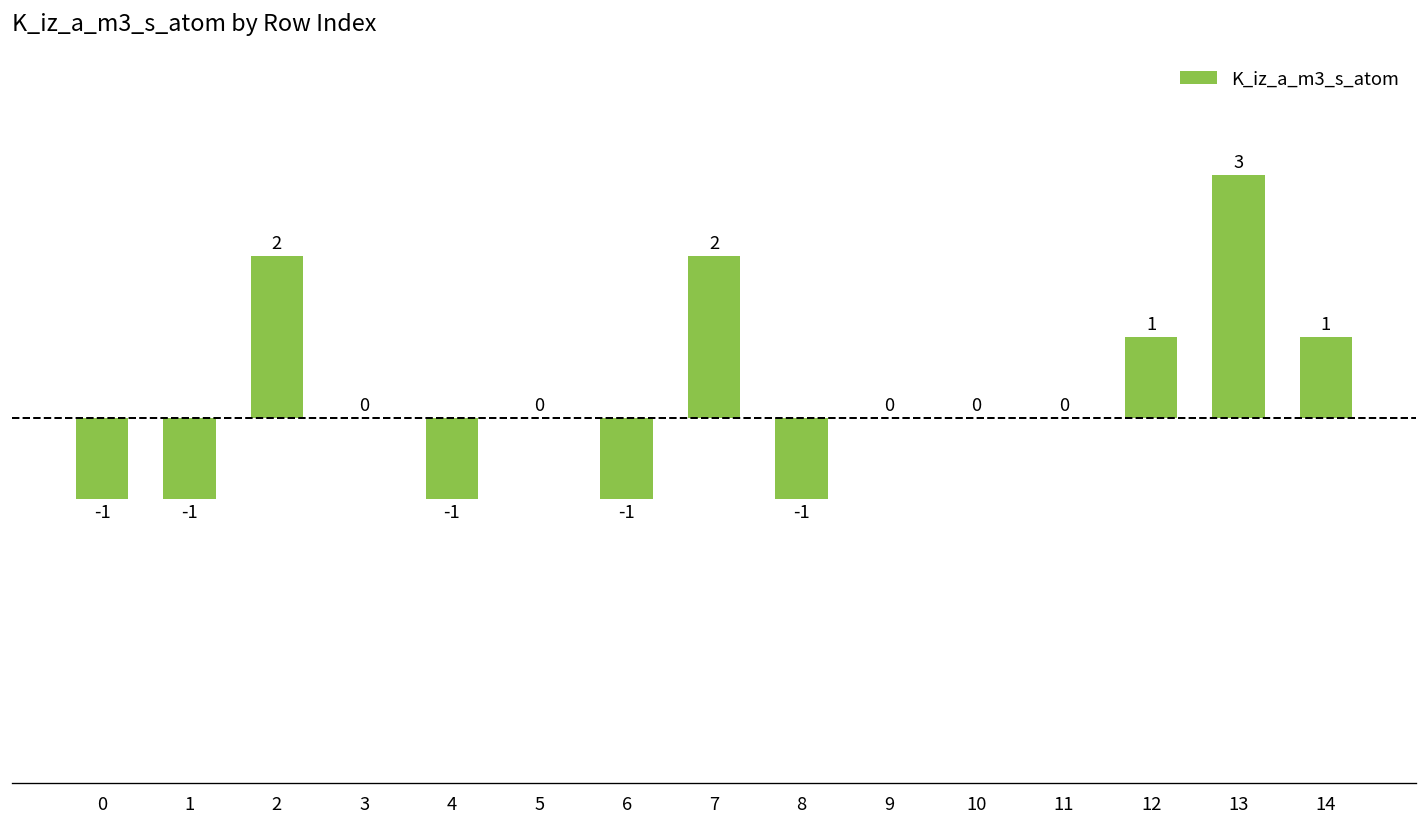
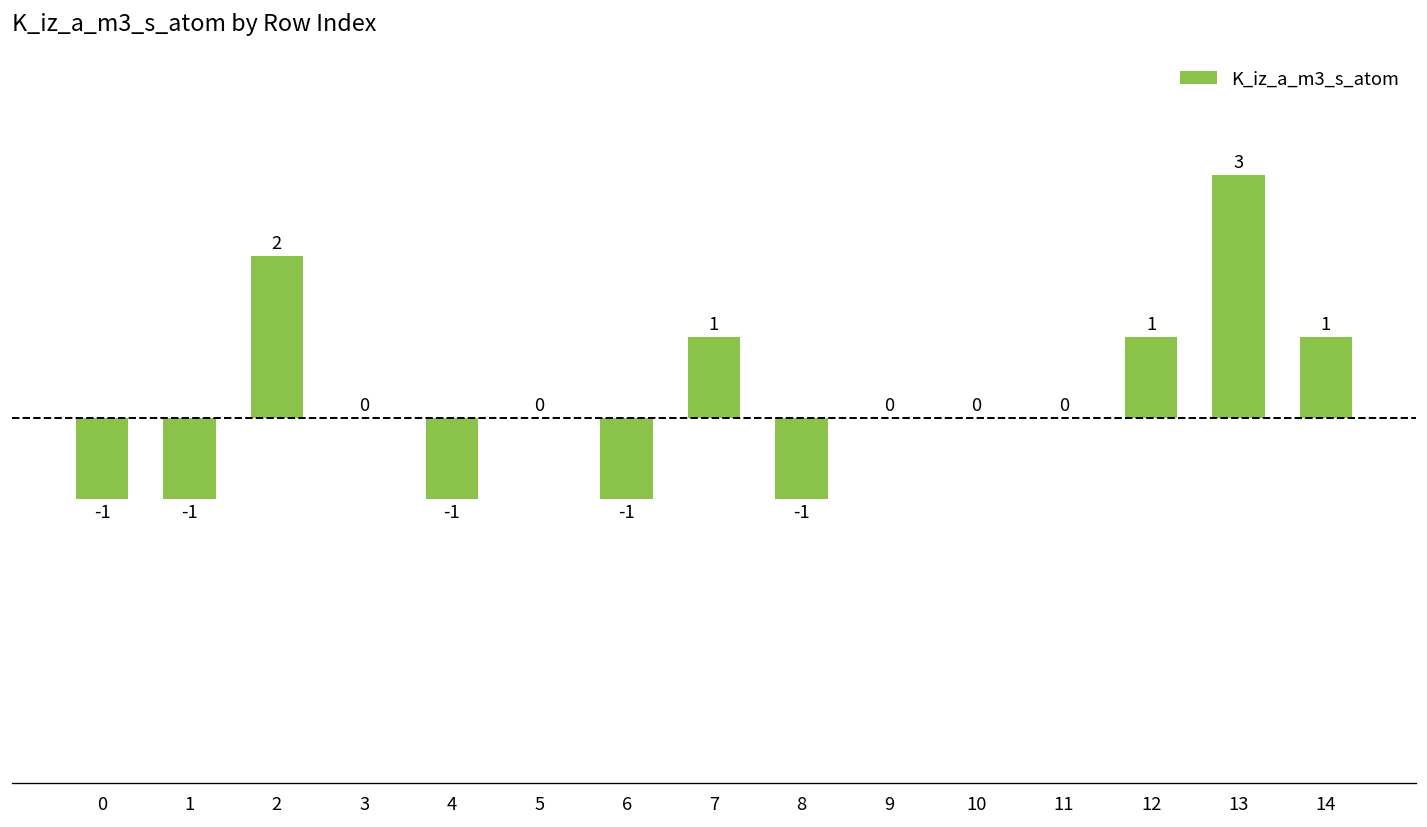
  {
    "0": -1,
    "1": -1,
    "2": 2,
    "3": 0,
    "4": -1,
    "5": 0,
    "6": -1,
-   "7": 2,
+   "7": 1,
    "8": -1,
    "9": 0,
    "10": 0,
    "11": 0,
    "12": 1,
    "13": 3,
    "14": 1
  }
